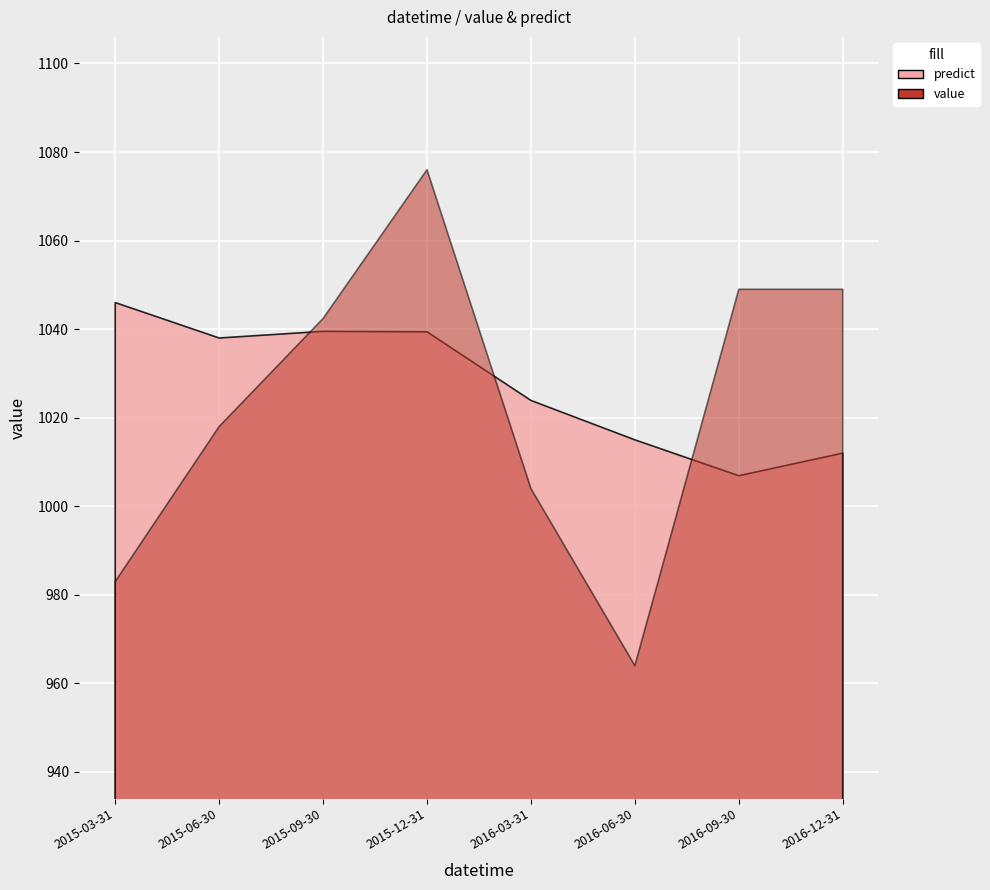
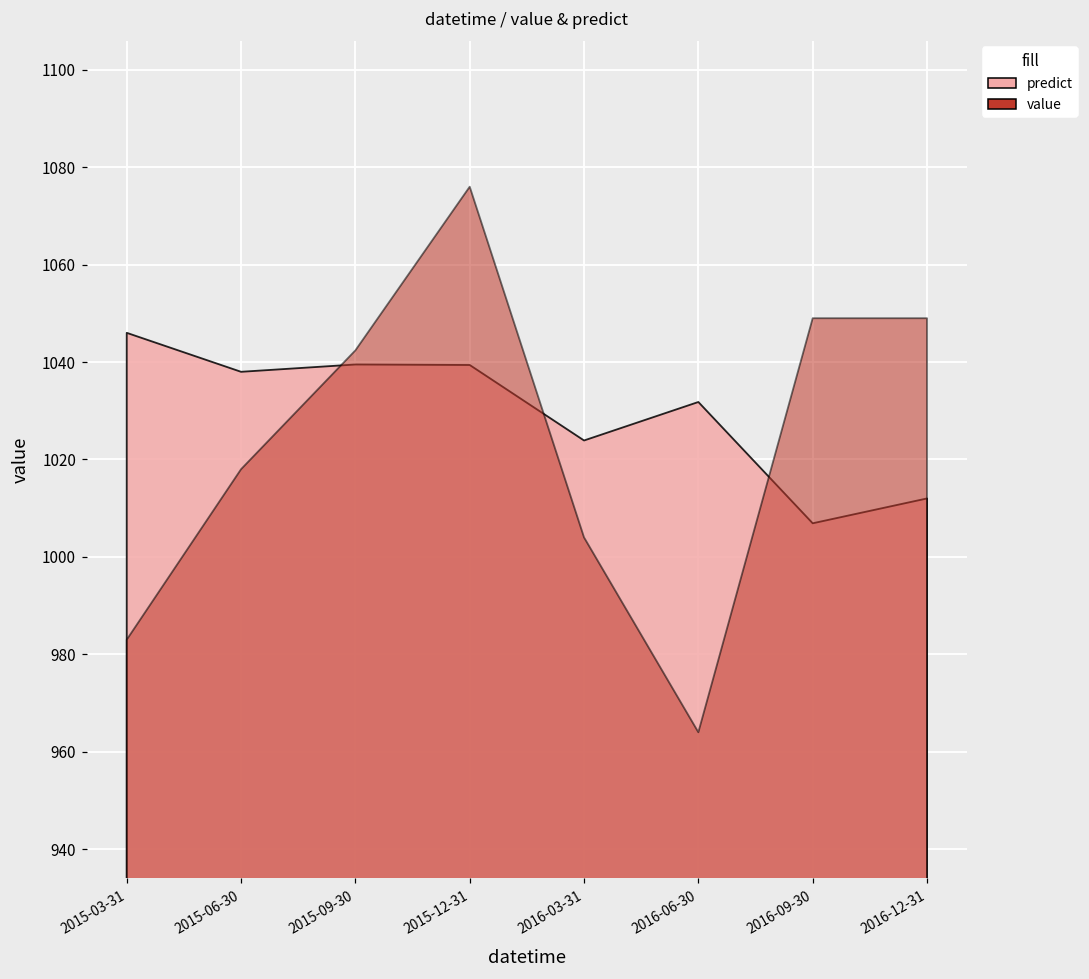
  {
    "predict": {
      "2015-03-31": 1046,
      "2015-06-30": 1038,
      "2015-09-30": 1040,
      "2015-12-31": 1039,
      "2016-03-31": 1024,
-     "2016-06-30": 1015,
+     "2016-06-30": 1032,
      "2016-09-30": 1007,
      "2016-12-31": 1012
    },
    "value": {
      "2015-03-31": 983,
      "2015-06-30": 1018,
      "2015-09-30": 1042,
      "2015-12-31": 1076,
      "2016-03-31": 1004,
      "2016-06-30": 964,
      "2016-09-30": 1049,
      "2016-12-31": 1049
    }
  }
